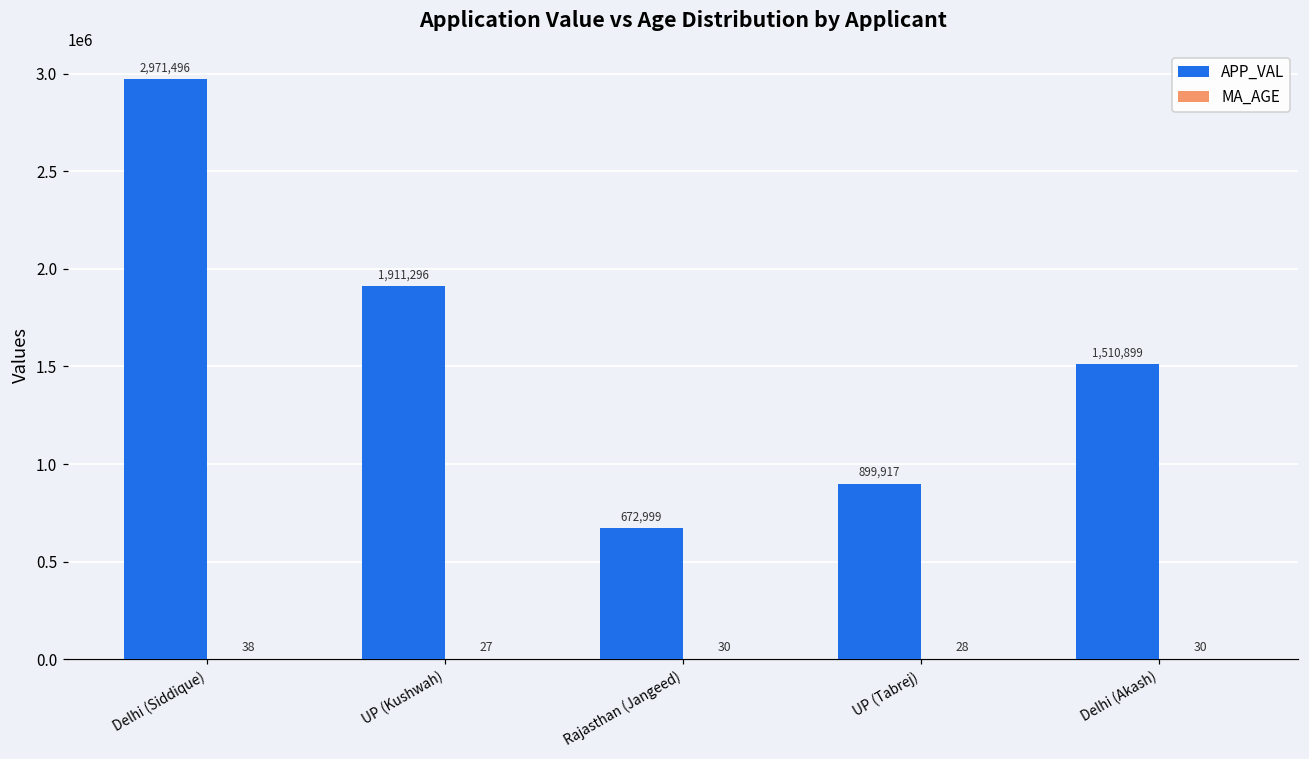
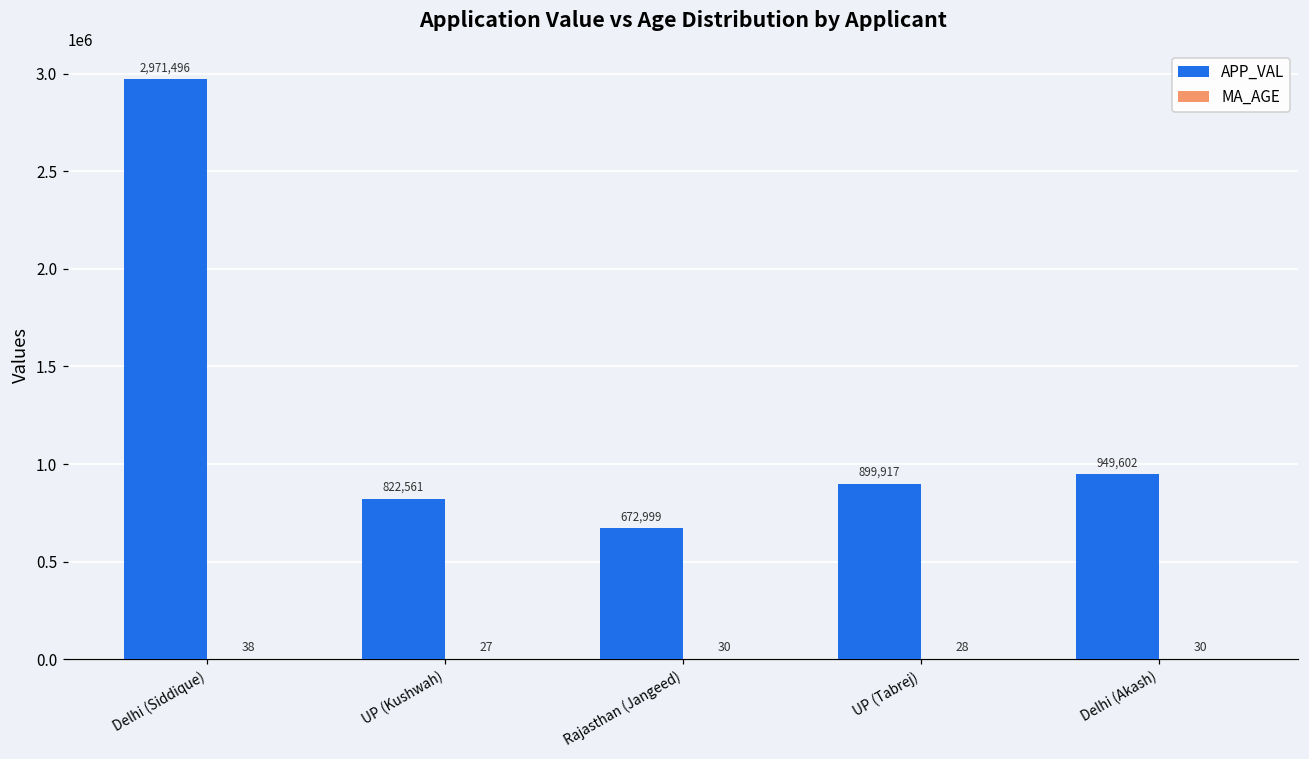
  {
    "APP_VAL": {
      "Delhi (Siddique)": "2,971,496",
-     "UP (Kushwah)": "1,911,296",
+     "UP (Kushwah)": "822,561",
      "Rajasthan (Jangeed)": "672,999",
      "UP (Tabrej)": "899,917",
-     "Delhi (Akash)": "1,510,899"
+     "Delhi (Akash)": "949,602"
    },
    "MA_AGE": {
      "Delhi (Siddique)": "38",
      "UP (Kushwah)": "27",
      "Rajasthan (Jangeed)": "30",
      "UP (Tabrej)": "28",
      "Delhi (Akash)": "30"
    }
  }
